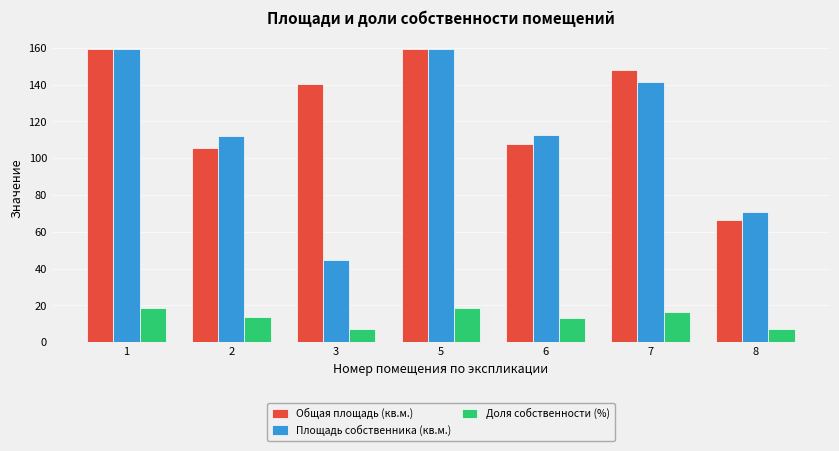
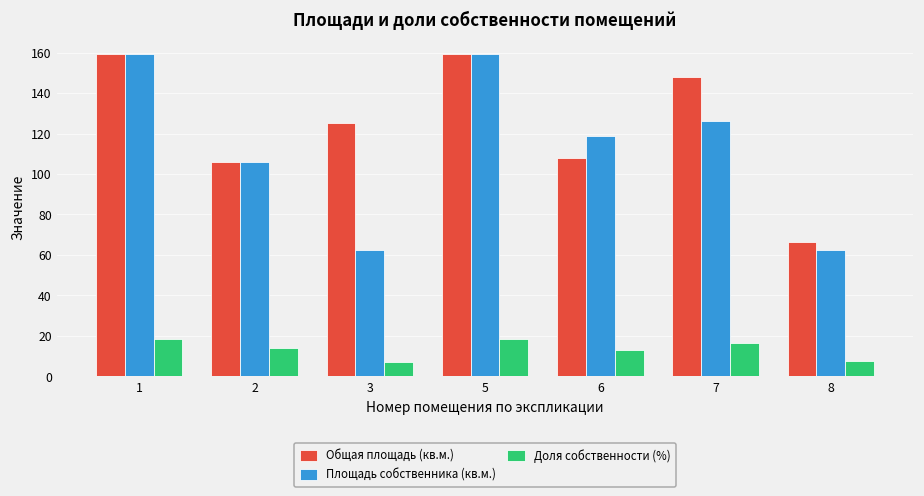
  {
    "Общая площадь (кв.м.)": {
      "1": 159,
      "2": 106,
-     "3": 141,
+     "3": 125,
      "5": 159,
      "6": 108,
      "7": 148,
      "8": 66
    },
    "Площадь собственника (кв.м.)": {
      "1": 159,
-     "2": 112,
-     "3": 45,
+     "2": 106,
+     "3": 63,
      "5": 159,
-     "6": 113,
-     "7": 141,
-     "8": 71
+     "6": 119,
+     "7": 126,
+     "8": 63
    },
    "Доля собственности (%)": {
      "1": 18,
      "2": 14,
      "3": 7,
      "5": 18,
      "6": 13,
      "7": 17,
      "8": 7
    }
  }
